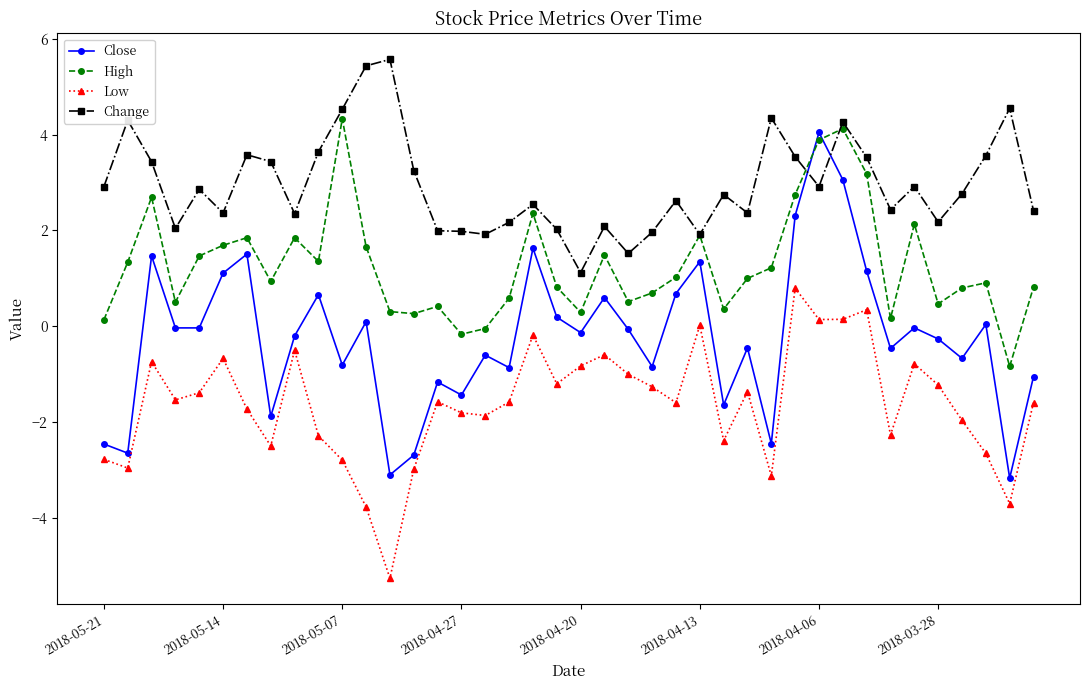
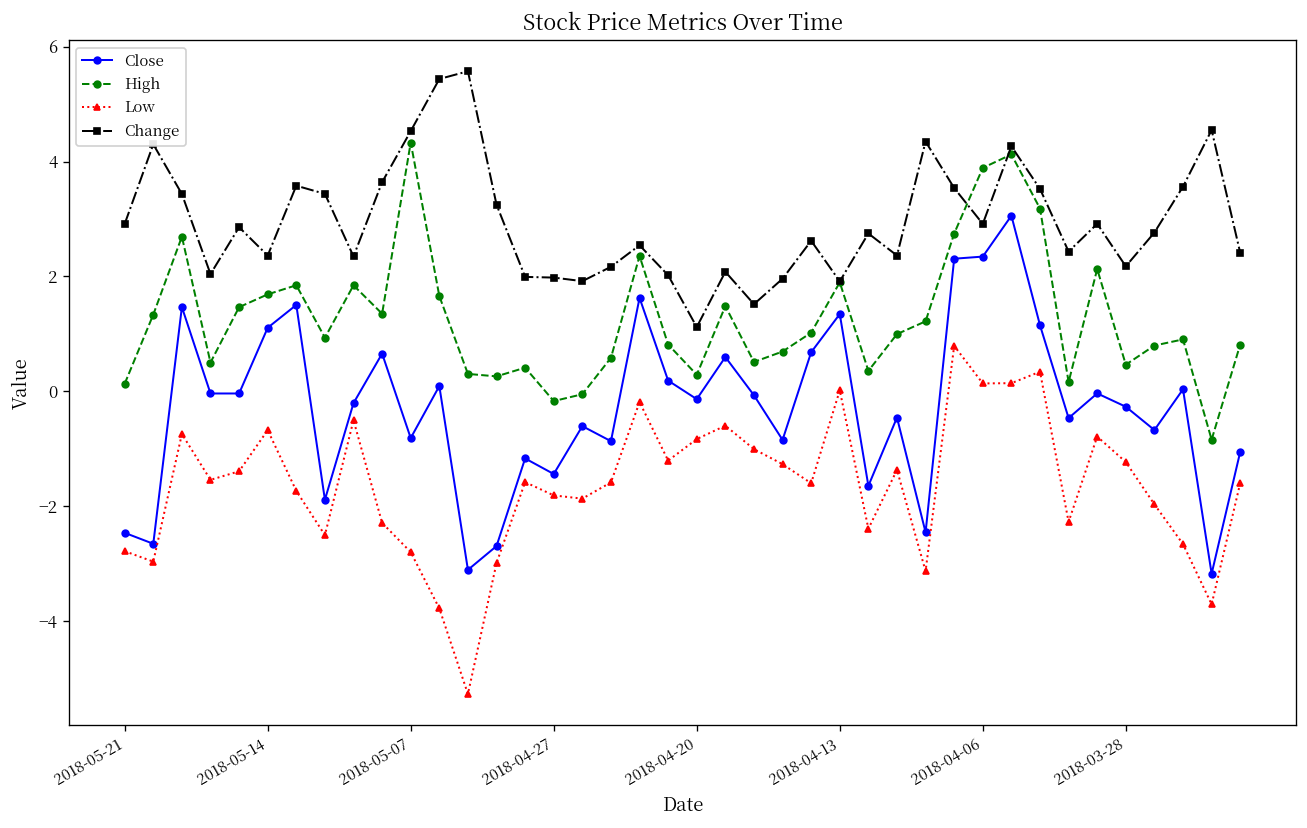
  {
    "Close": {
      "2018-05-21": -2.5,
      "2018-05-14": 1.1,
      "2018-05-07": -0.8,
      "2018-04-27": -1.4,
      "2018-04-20": -0.1,
      "2018-04-13": 1.3,
-     "2018-04-06": 4.0,
+     "2018-04-06": 2.3,
      "2018-03-28": -0.3
    },
    "High": {
      "2018-05-21": 0.1,
      "2018-05-14": 1.7,
      "2018-05-07": 4.3,
      "2018-04-27": -0.2,
      "2018-04-20": 0.3,
      "2018-04-06": 3.9,
      "2018-03-28": 0.5
    },
    "Low": {
      "2018-05-21": -2.8,
      "2018-05-14": -0.7,
      "2018-05-07": -2.8,
      "2018-04-27": -1.8,
      "2018-04-20": -0.8,
      "2018-04-13": 0.0,
      "2018-04-06": 0.1,
      "2018-03-28": -1.2
    },
    "Change": {
      "2018-05-21": 2.9,
      "2018-05-14": 2.4,
      "2018-05-07": 4.5,
      "2018-04-27": 2.0,
      "2018-04-20": 1.1,
      "2018-04-06": 2.9,
      "2018-03-28": 2.2
    }
  }
